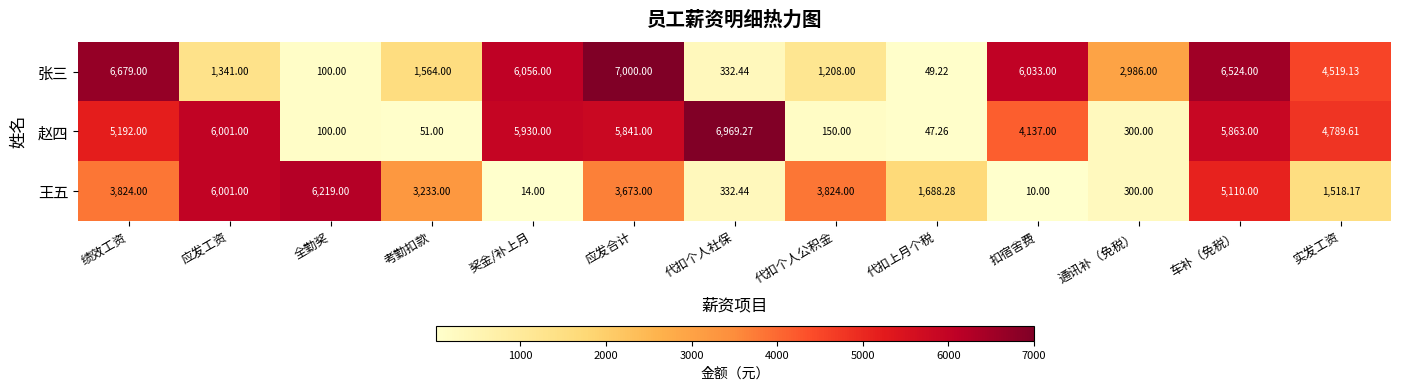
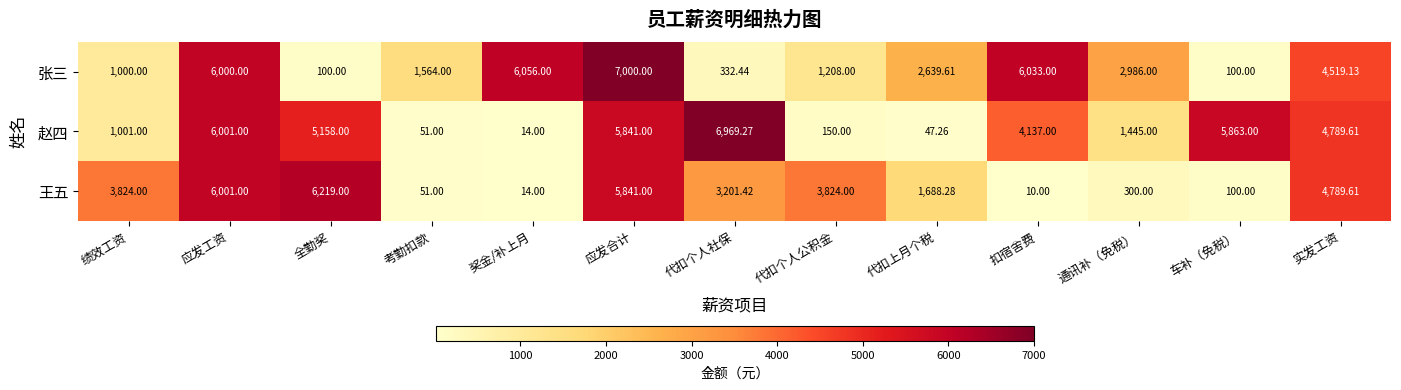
  {
    "张三": {
-     "绩效工资": "6,679.00",
-     "应发工资": "1,341.00",
+     "绩效工资": "1,000.00",
+     "应发工资": "6,000.00",
      "全勤奖": "100.00",
      "考勤扣款": "1,564.00",
      "奖金/补上月": "6,056.00",
      "应发合计": "7,000.00",
      "代扣个人社保": "332.44",
      "代扣个人公积金": "1,208.00",
-     "代扣上月个税": "49.22",
+     "代扣上月个税": "2,639.61",
      "扣宿舍费": "6,033.00",
      "通讯补（免税）": "2,986.00",
-     "车补（免税）": "6,524.00",
+     "车补（免税）": "100.00",
      "实发工资": "4,519.13"
    },
    "赵四": {
-     "绩效工资": "5,192.00",
+     "绩效工资": "1,001.00",
      "应发工资": "6,001.00",
-     "全勤奖": "100.00",
+     "全勤奖": "5,158.00",
      "考勤扣款": "51.00",
-     "奖金/补上月": "5,930.00",
+     "奖金/补上月": "14.00",
      "应发合计": "5,841.00",
      "代扣个人社保": "6,969.27",
      "代扣个人公积金": "150.00",
      "代扣上月个税": "47.26",
      "扣宿舍费": "4,137.00",
-     "通讯补（免税）": "300.00",
+     "通讯补（免税）": "1,445.00",
      "车补（免税）": "5,863.00",
      "实发工资": "4,789.61"
    },
    "王五": {
      "绩效工资": "3,824.00",
      "应发工资": "6,001.00",
      "全勤奖": "6,219.00",
-     "考勤扣款": "3,233.00",
+     "考勤扣款": "51.00",
      "奖金/补上月": "14.00",
-     "应发合计": "3,673.00",
-     "代扣个人社保": "332.44",
+     "应发合计": "5,841.00",
+     "代扣个人社保": "3,201.42",
      "代扣个人公积金": "3,824.00",
      "代扣上月个税": "1,688.28",
      "扣宿舍费": "10.00",
      "通讯补（免税）": "300.00",
-     "车补（免税）": "5,110.00",
-     "实发工资": "1,518.17"
+     "车补（免税）": "100.00",
+     "实发工资": "4,789.61"
    }
  }
